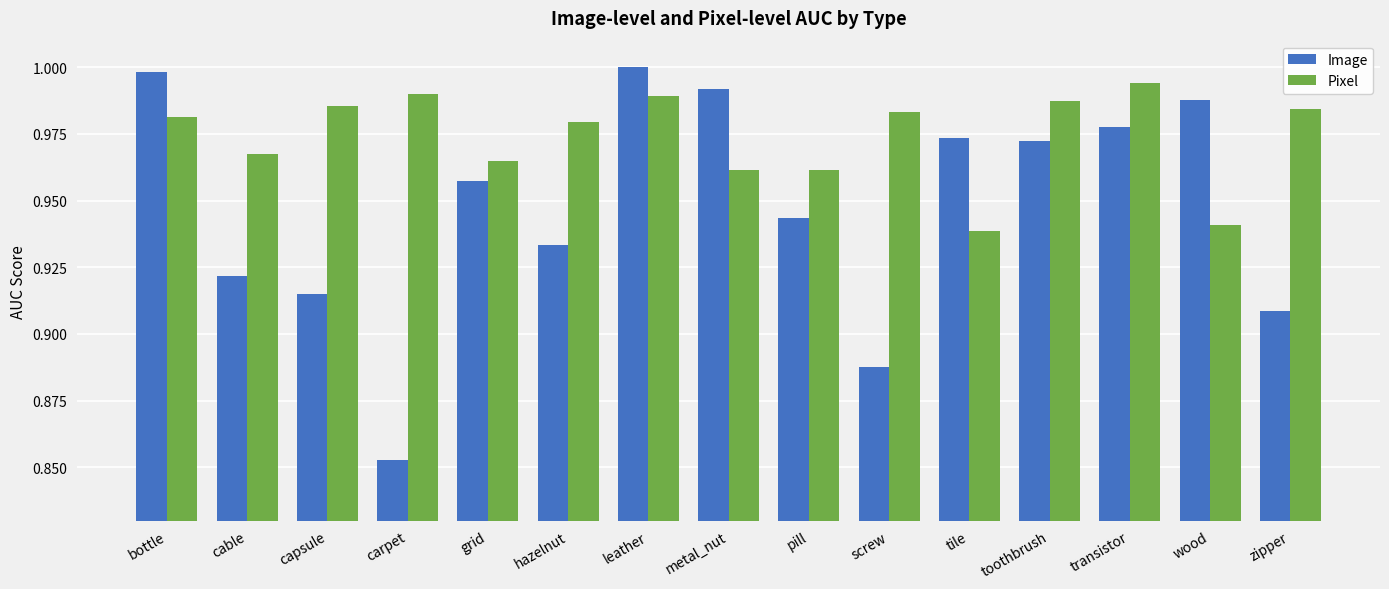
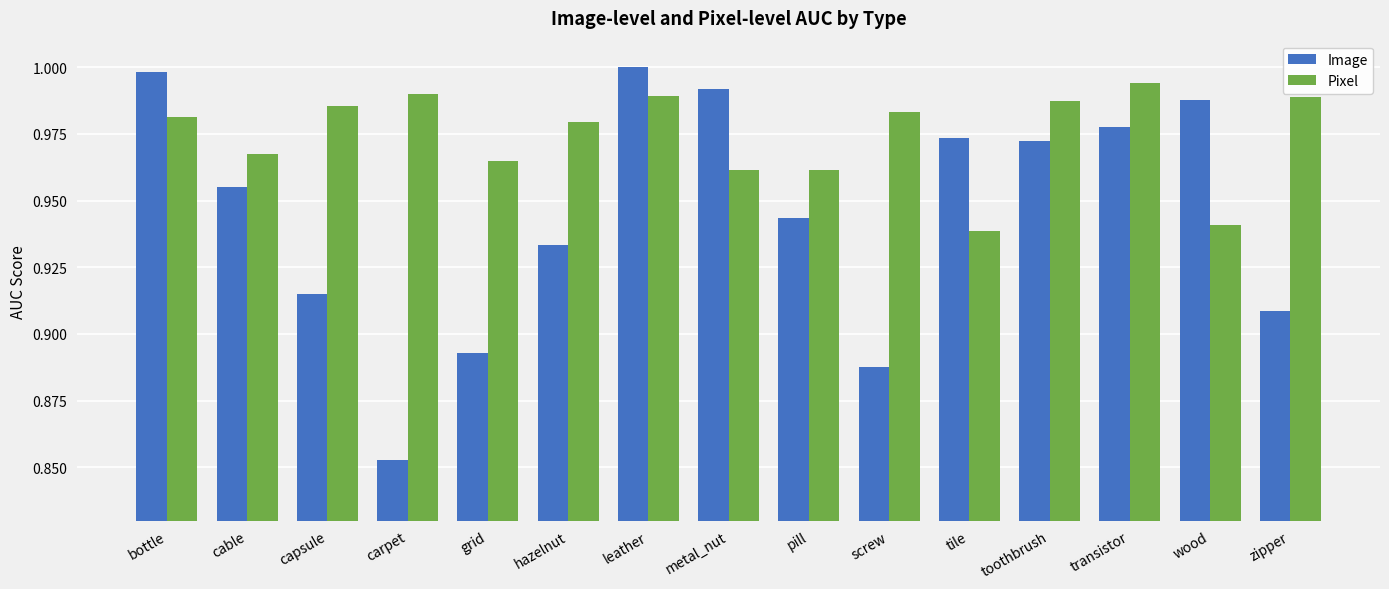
  {
    "Image": {
      "bottle": 0.998,
-     "cable": 0.922,
+     "cable": 0.955,
      "capsule": 0.915,
      "carpet": 0.853,
-     "grid": 0.957,
+     "grid": 0.893,
      "hazelnut": 0.933,
      "leather": 1.000,
      "metal_nut": 0.992,
      "pill": 0.944,
      "screw": 0.888,
      "tile": 0.974,
      "toothbrush": 0.972,
      "transistor": 0.978,
      "wood": 0.988,
      "zipper": 0.909
    },
    "Pixel": {
      "bottle": 0.982,
      "cable": 0.968,
      "capsule": 0.986,
      "carpet": 0.990,
      "grid": 0.965,
      "hazelnut": 0.979,
      "leather": 0.989,
      "metal_nut": 0.962,
      "pill": 0.961,
      "screw": 0.983,
      "tile": 0.939,
      "toothbrush": 0.987,
      "transistor": 0.994,
      "wood": 0.941,
-     "zipper": 0.984
+     "zipper": 0.989
    }
  }
